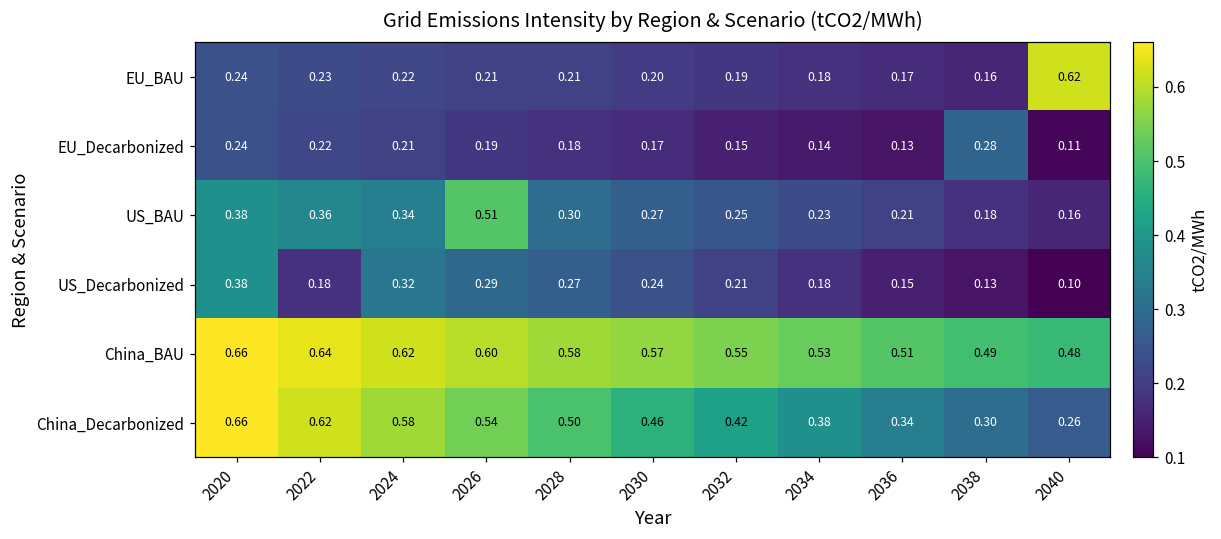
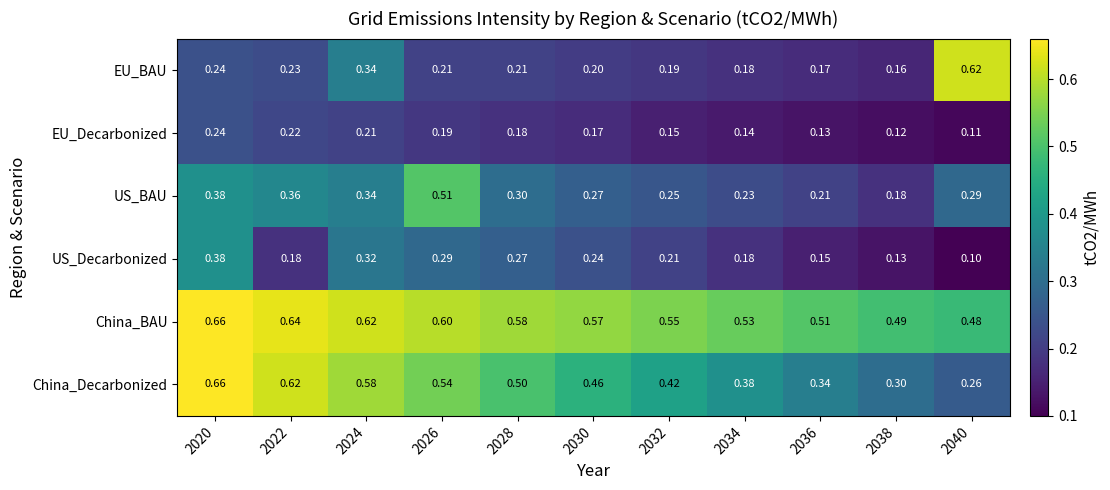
  {
    "EU_BAU": {
      "2020": 0.24,
      "2022": 0.23,
-     "2024": 0.22,
+     "2024": 0.34,
      "2026": 0.21,
      "2028": 0.21,
      "2030": 0.20,
      "2032": 0.19,
      "2034": 0.18,
      "2036": 0.17,
      "2038": 0.16,
      "2040": 0.62
    },
    "EU_Decarbonized": {
      "2020": 0.24,
      "2022": 0.22,
      "2024": 0.21,
      "2026": 0.19,
      "2028": 0.18,
      "2030": 0.17,
      "2032": 0.15,
      "2034": 0.14,
      "2036": 0.13,
-     "2038": 0.28,
+     "2038": 0.12,
      "2040": 0.11
    },
    "US_BAU": {
      "2020": 0.38,
      "2022": 0.36,
      "2024": 0.34,
      "2026": 0.51,
      "2028": 0.30,
      "2030": 0.27,
      "2032": 0.25,
      "2034": 0.23,
      "2036": 0.21,
      "2038": 0.18,
-     "2040": 0.16
+     "2040": 0.29
    },
    "US_Decarbonized": {
      "2020": 0.38,
      "2022": 0.18,
      "2024": 0.32,
      "2026": 0.29,
      "2028": 0.27,
      "2030": 0.24,
      "2032": 0.21,
      "2034": 0.18,
      "2036": 0.15,
      "2038": 0.13,
      "2040": 0.10
    },
    "China_BAU": {
      "2020": 0.66,
      "2022": 0.64,
      "2024": 0.62,
      "2026": 0.60,
      "2028": 0.58,
      "2030": 0.57,
      "2032": 0.55,
      "2034": 0.53,
      "2036": 0.51,
      "2038": 0.49,
      "2040": 0.48
    },
    "China_Decarbonized": {
      "2020": 0.66,
      "2022": 0.62,
      "2024": 0.58,
      "2026": 0.54,
      "2028": 0.50,
      "2030": 0.46,
      "2032": 0.42,
      "2034": 0.38,
      "2036": 0.34,
      "2038": 0.30,
      "2040": 0.26
    }
  }
